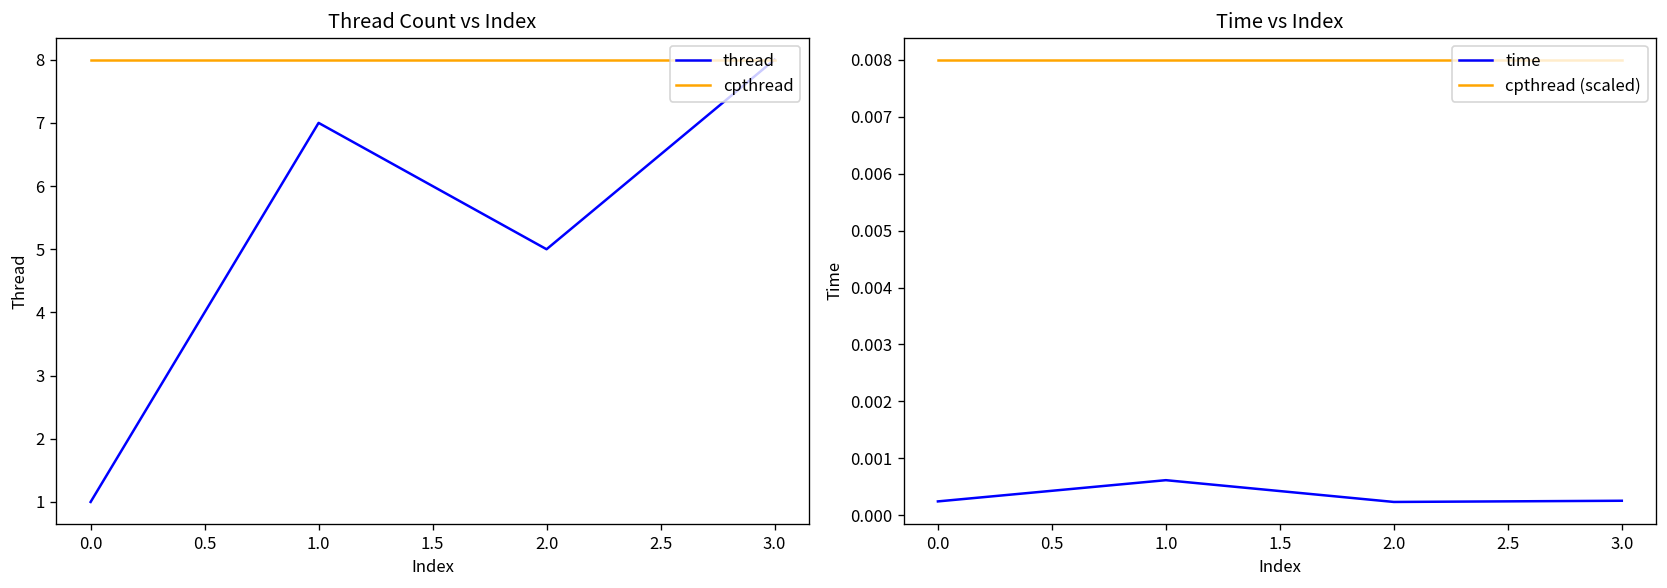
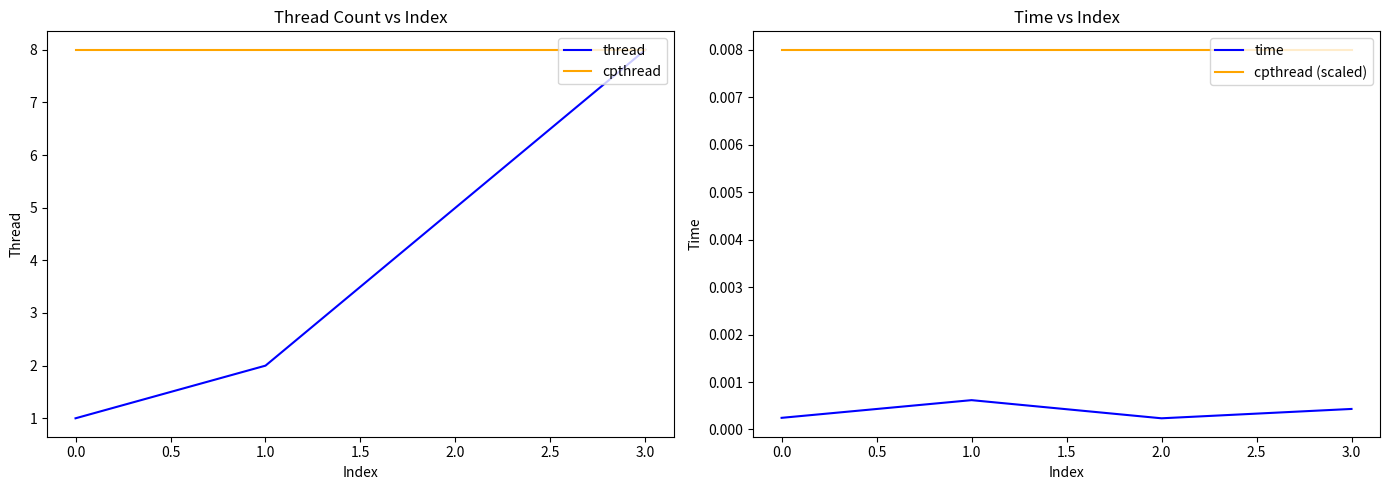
  {
    "Thread Count vs Index": {
      "thread": {
        "0.0": 1,
-       "1.0": 7,
+       "1.0": 2,
        "2.0": 5
      },
      "cpthread": {
        "0.0": 8,
        "1.0": 8,
        "2.0": 8
      }
    },
    "Time vs Index": {
      "time": {
        "0.0": 0.0002,
        "1.0": 0.0006,
        "2.0": 0.0002,
-       "3.0": 0.0003
+       "3.0": 0.0004
      },
      "cpthread (scaled)": {
        "0.0": 0.0080,
        "1.0": 0.0080,
        "2.0": 0.0080
      }
    }
  }
